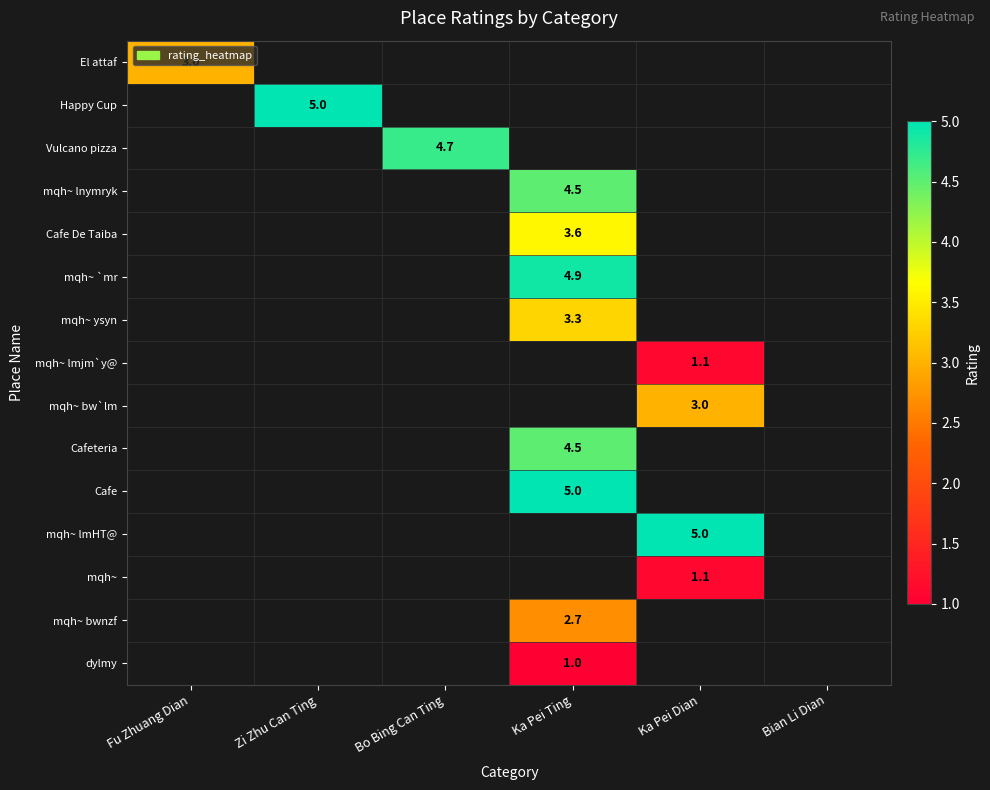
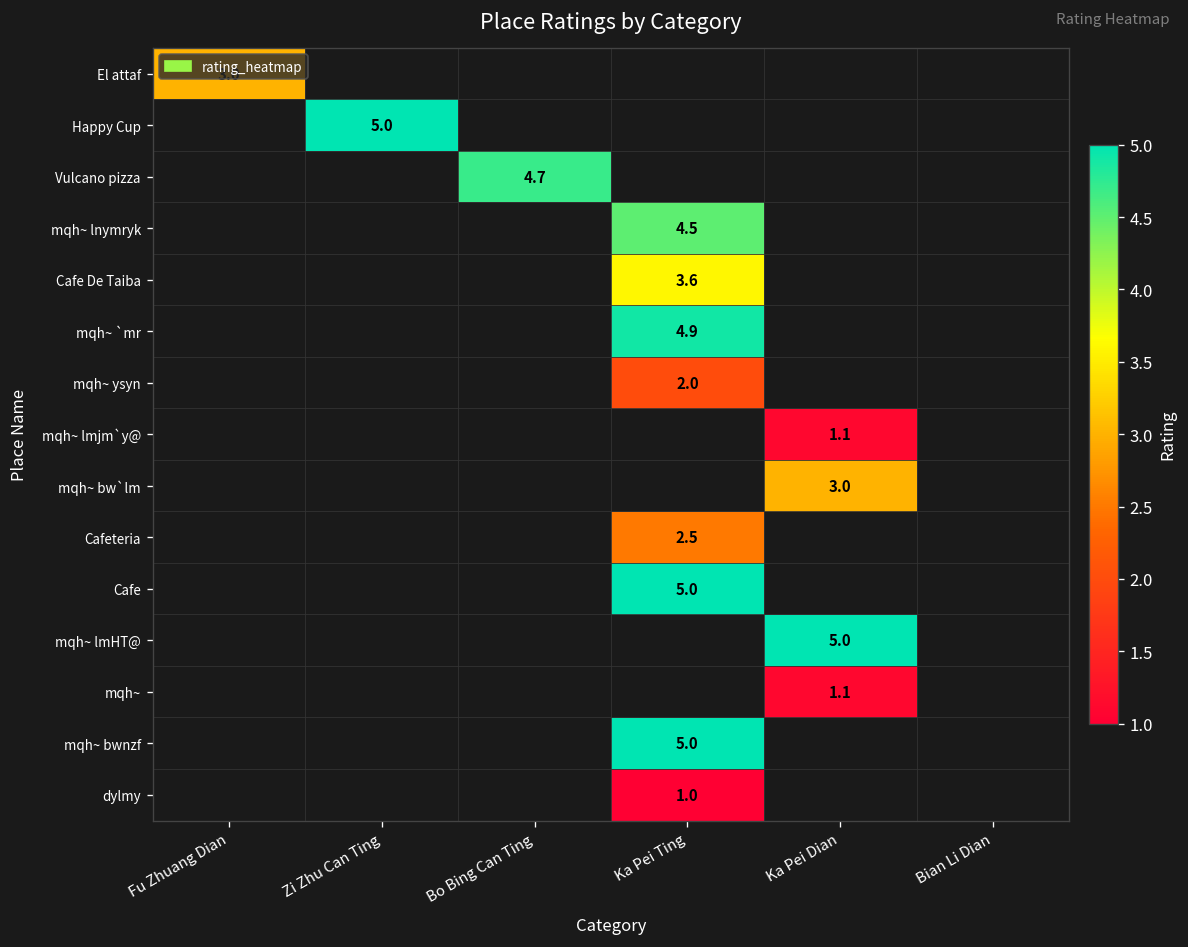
  {
    "Happy Cup": {
      "Zi Zhu Can Ting": 5.0
    },
    "Vulcano pizza": {
      "Bo Bing Can Ting": 4.7
    },
    "mqh~ lnymryk": {
      "Ka Pei Ting": 4.5
    },
    "Cafe De Taiba": {
      "Ka Pei Ting": 3.6
    },
    "mqh~ `mr": {
      "Ka Pei Ting": 4.9
    },
    "mqh~ ysyn": {
-     "Ka Pei Ting": 3.3
+     "Ka Pei Ting": 2.0
    },
    "mqh~ lmjm`y@": {
      "Ka Pei Dian": 1.1
    },
    "mqh~ bw`lm": {
      "Ka Pei Dian": 3.0
    },
    "Cafeteria": {
-     "Ka Pei Ting": 4.5
+     "Ka Pei Ting": 2.5
    },
    "Cafe": {
      "Ka Pei Ting": 5.0
    },
    "mqh~ lmHT@": {
      "Ka Pei Dian": 5.0
    },
    "mqh~": {
      "Ka Pei Dian": 1.1
    },
    "mqh~ bwnzf": {
-     "Ka Pei Ting": 2.7
+     "Ka Pei Ting": 5.0
    },
    "dylmy": {
      "Ka Pei Ting": 1.0
    }
  }
